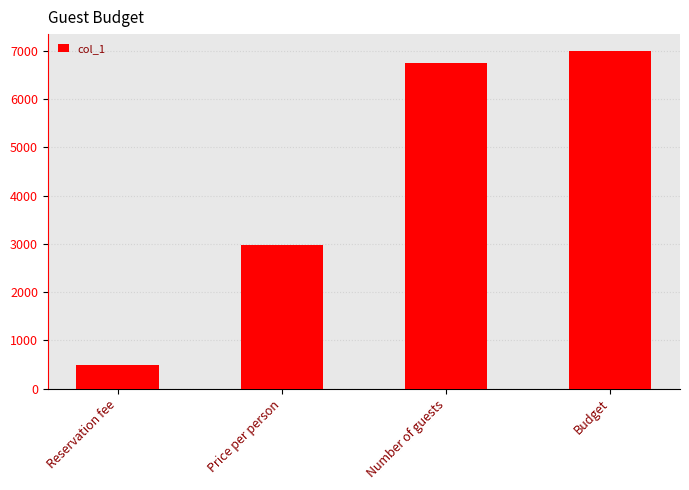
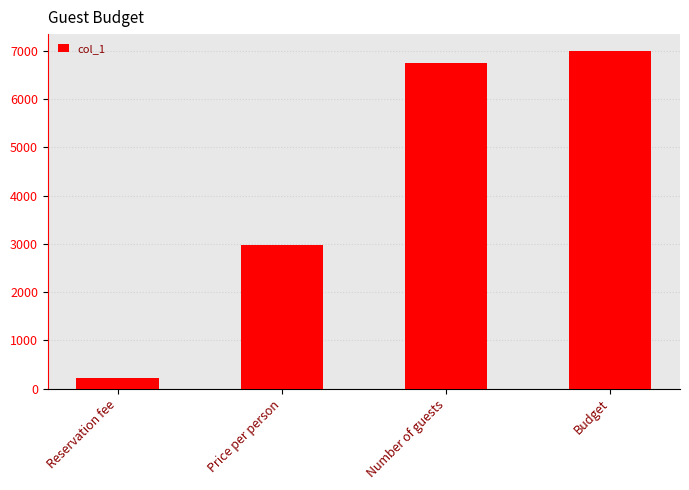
  {
-   "Reservation fee": 500,
+   "Reservation fee": 200,
    "Price per person": 3000,
    "Number of guests": 6800,
    "Budget": 7000
  }
